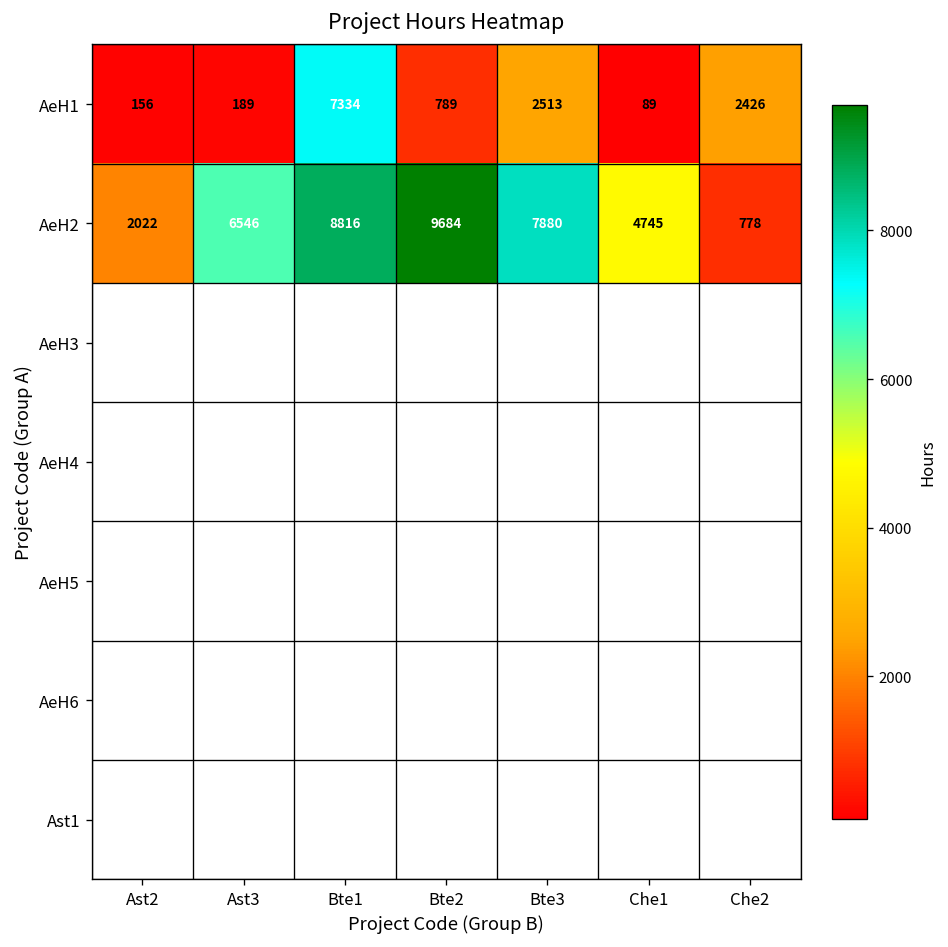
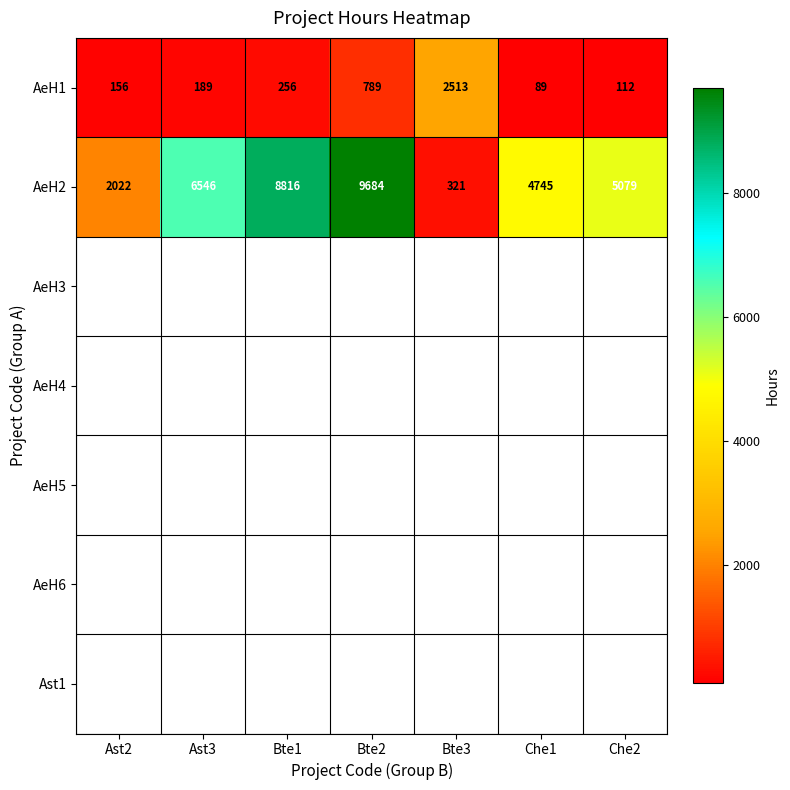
  {
    "AeH1": {
      "Ast2": 156,
      "Ast3": 189,
-     "Bte1": 7334,
+     "Bte1": 256,
      "Bte2": 789,
      "Bte3": 2513,
      "Che1": 89,
-     "Che2": 2426
+     "Che2": 112
    },
    "AeH2": {
      "Ast2": 2022,
      "Ast3": 6546,
      "Bte1": 8816,
      "Bte2": 9684,
-     "Bte3": 7880,
+     "Bte3": 321,
      "Che1": 4745,
-     "Che2": 778
+     "Che2": 5079
    }
  }
